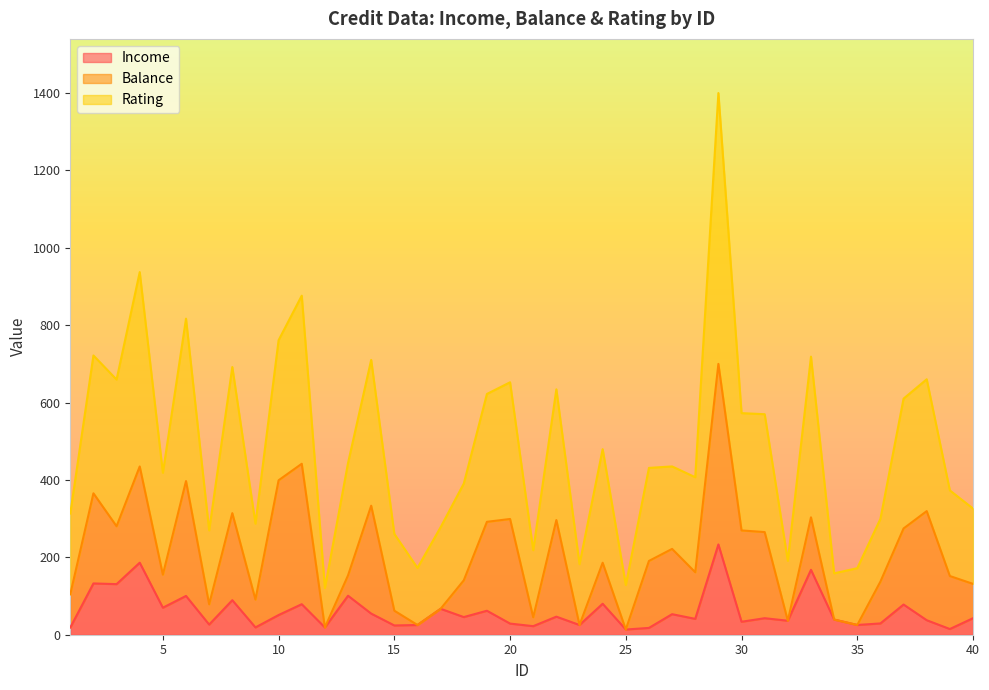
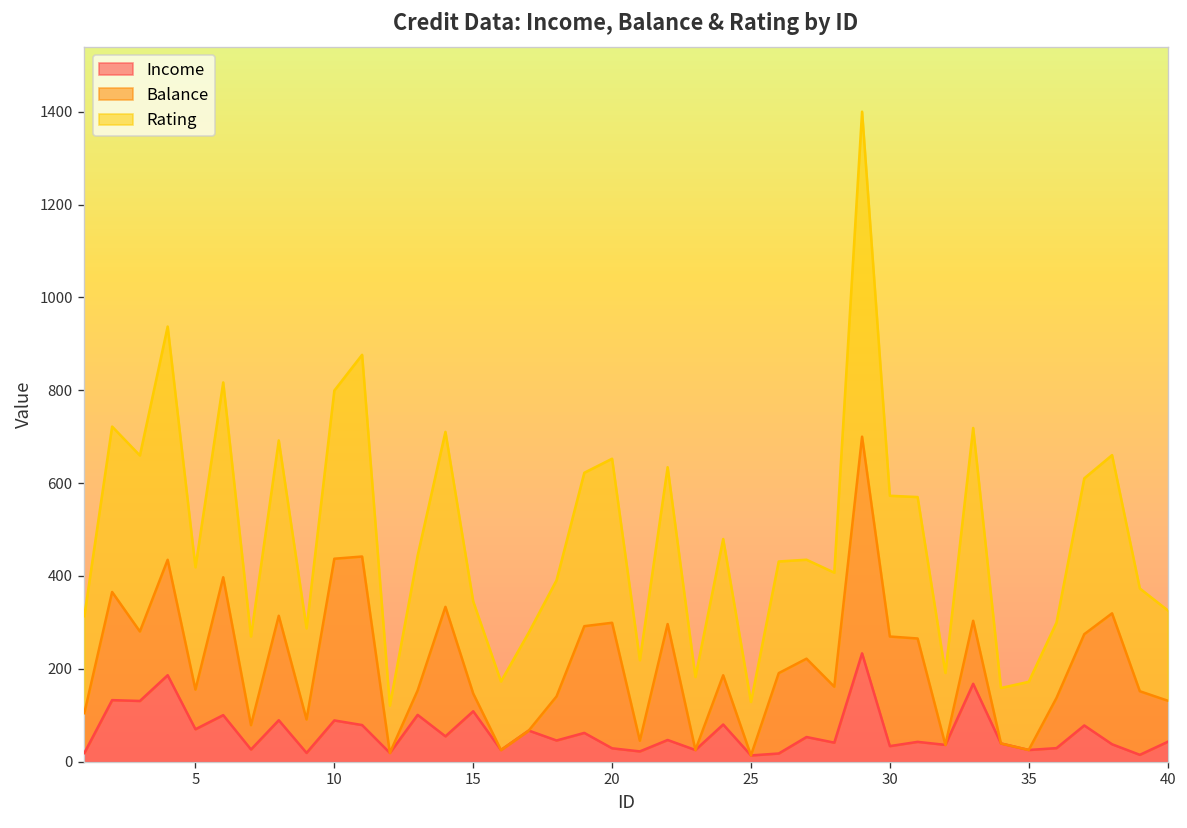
  {
    "Income": {
      "5": 70,
-     "10": 50,
-     "15": 20,
+     "10": 90,
+     "15": 110,
      "20": 30,
      "30": 30,
      "40": 40
    }
  }
